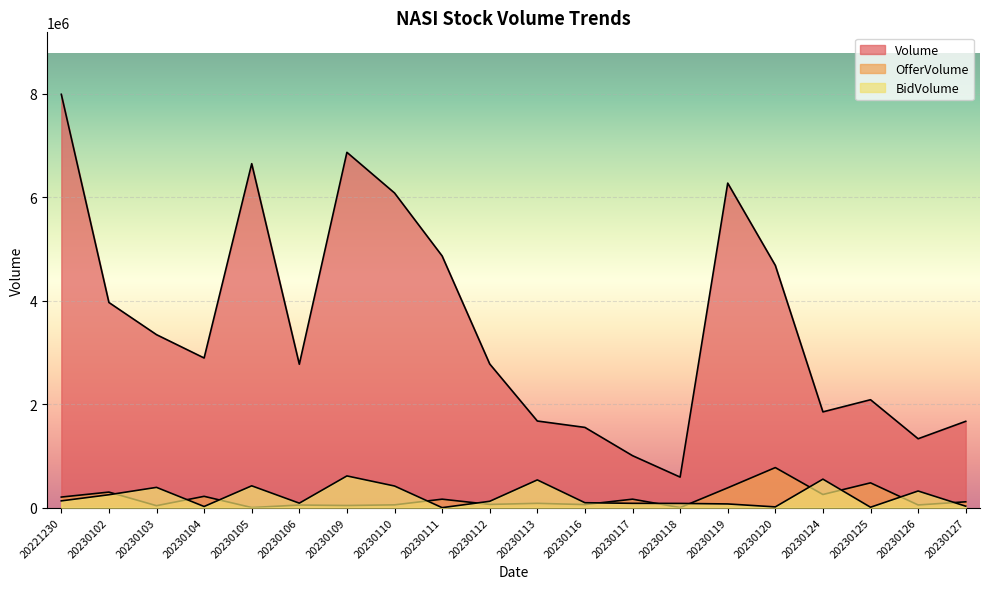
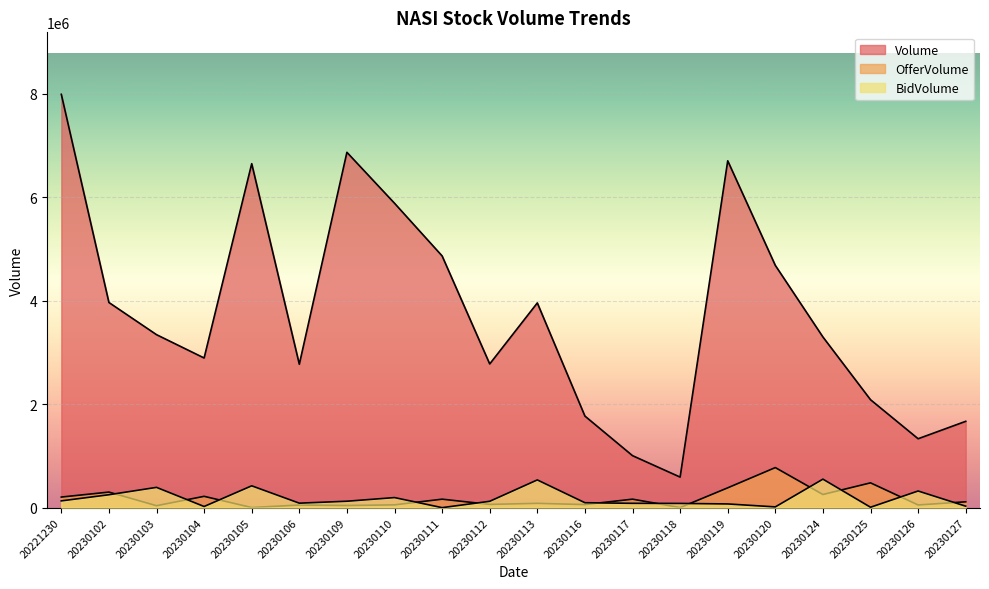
  {
    "Volume": {
      "20221230": 8000000,
      "20230102": 4000000,
      "20230103": 3300000,
      "20230104": 2900000,
      "20230105": 6600000,
      "20230106": 2800000,
      "20230109": 6900000,
-     "20230110": 6100000,
+     "20230110": 5900000,
      "20230111": 4900000,
      "20230112": 2800000,
-     "20230113": 1700000,
-     "20230116": 1600000,
+     "20230113": 4000000,
+     "20230116": 1800000,
      "20230117": 1000000,
      "20230118": 600000,
-     "20230119": 6300000,
+     "20230119": 6700000,
      "20230120": 4700000,
-     "20230124": 1900000,
+     "20230124": 3300000,
      "20230125": 2100000,
      "20230126": 1300000,
      "20230127": 1700000
    },
    "OfferVolume": {
      "20221230": 200000,
      "20230102": 300000,
      "20230103": 0,
      "20230104": 200000,
      "20230105": 0,
      "20230109": 0,
      "20230110": 100000,
      "20230111": 200000,
      "20230112": 100000,
      "20230113": 100000,
      "20230117": 200000,
      "20230118": 0,
      "20230119": 400000,
      "20230120": 800000,
      "20230124": 300000,
      "20230125": 500000,
      "20230126": 100000,
      "20230127": 100000
    },
    "BidVolume": {
      "20221230": 100000,
      "20230102": 200000,
      "20230103": 400000,
      "20230104": 0,
      "20230105": 400000,
-     "20230109": 600000,
-     "20230110": 400000,
+     "20230109": 100000,
+     "20230110": 200000,
      "20230111": 0,
      "20230112": 100000,
      "20230113": 500000,
      "20230117": 100000,
      "20230118": 100000,
      "20230119": 100000,
      "20230120": 0,
      "20230124": 600000,
      "20230125": 0,
      "20230126": 300000,
      "20230127": 0
    }
  }
